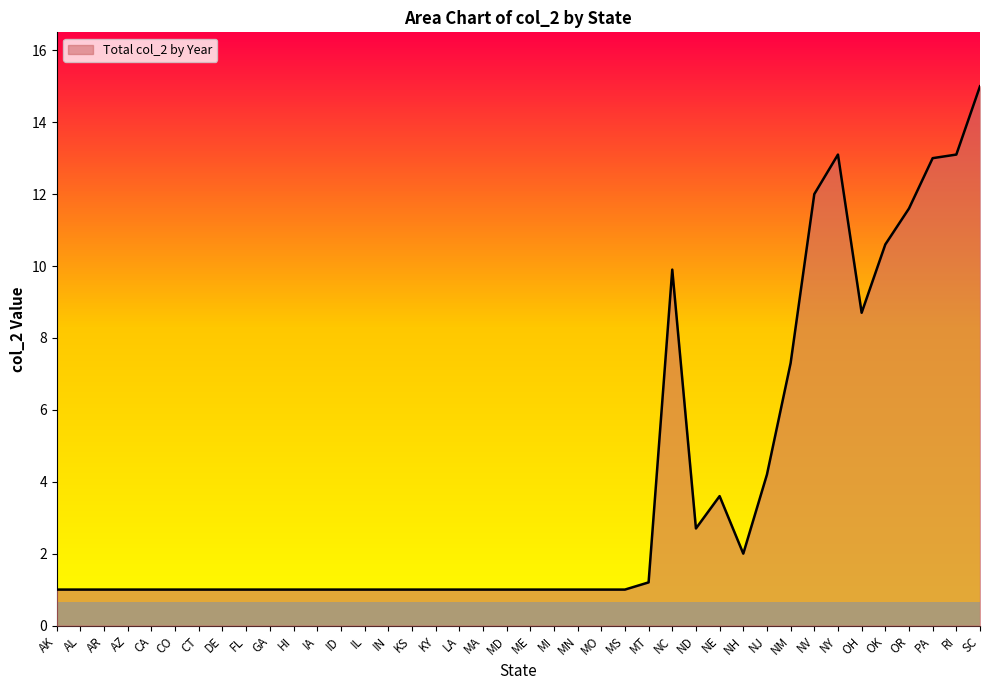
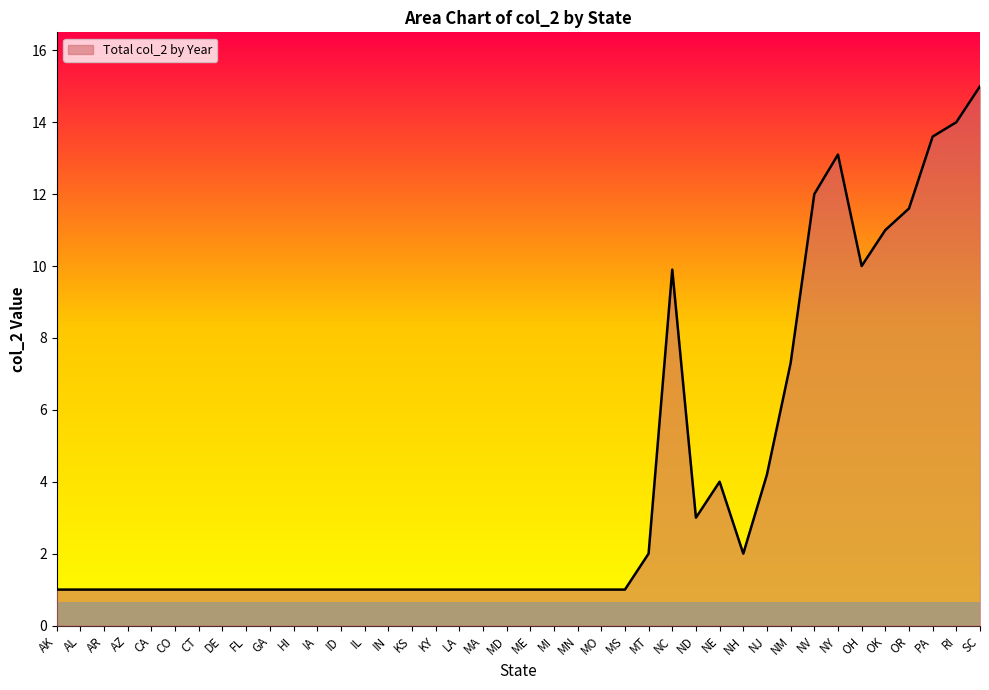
  {
    "AK": 1.0,
    "AL": 1.0,
    "AR": 1.0,
    "AZ": 1.0,
    "CA": 1.0,
    "CO": 1.0,
    "CT": 1.0,
    "DE": 1.0,
    "FL": 1.0,
    "GA": 1.0,
    "HI": 1.0,
    "IA": 1.0,
    "ID": 1.0,
    "IL": 1.0,
    "IN": 1.0,
    "KS": 1.0,
    "KY": 1.0,
    "LA": 1.0,
    "MA": 1.0,
    "MD": 1.0,
    "ME": 1.0,
    "MI": 1.0,
    "MN": 1.0,
    "MO": 1.0,
    "MS": 1.0,
-   "MT": 1.2,
+   "MT": 2.0,
    "NC": 9.9,
-   "ND": 2.7,
-   "NE": 3.6,
+   "ND": 3.0,
+   "NE": 4.0,
    "NH": 2.0,
    "NJ": 4.2,
    "NM": 7.3,
    "NV": 12.0,
    "NY": 13.1,
-   "OH": 8.7,
-   "OK": 10.6,
+   "OH": 10.0,
+   "OK": 11.0,
    "OR": 11.6,
-   "PA": 13.0,
-   "RI": 13.1,
+   "PA": 13.6,
+   "RI": 14.0,
    "SC": 15.0
  }
